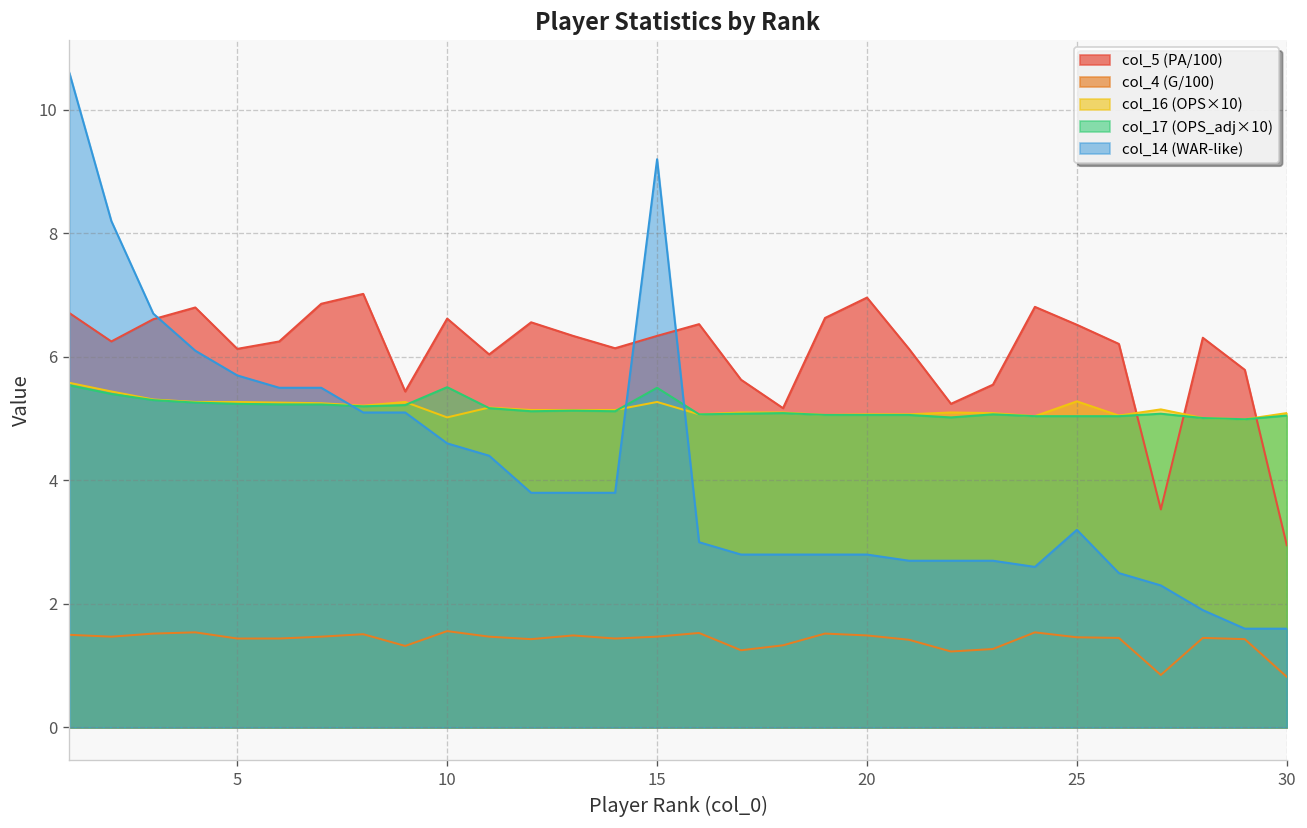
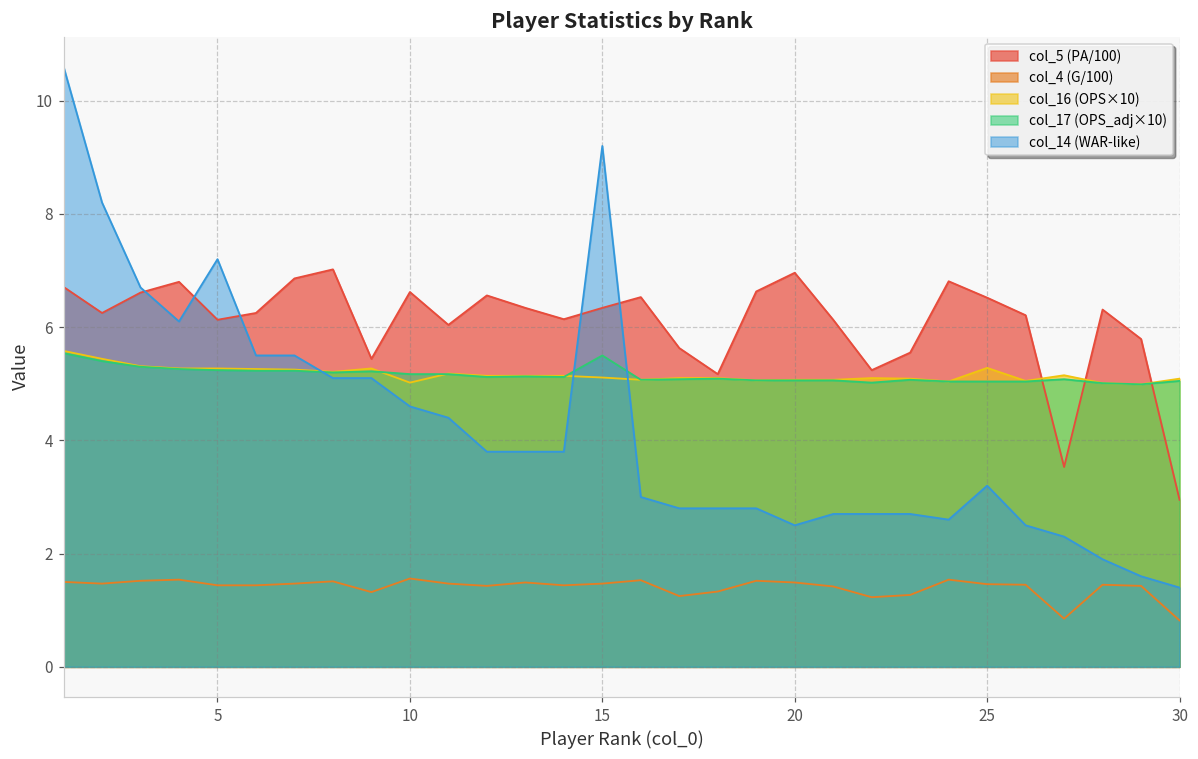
  {
    "col_16 (OPS×10)": {
      "10": 5.0,
-     "15": 5.3,
+     "15": 5.1,
      "25": 5.3
    },
    "col_17 (OPS_adj×10)": {
-     "10": 5.5,
+     "10": 5.2,
      "15": 5.5,
      "25": 5.0
    },
    "col_14 (WAR-like)": {
-     "5": 5.7,
+     "5": 7.2,
      "10": 4.6,
      "15": 9.2,
-     "20": 2.8,
+     "20": 2.5,
      "25": 3.2,
-     "30": 1.6
+     "30": 1.4
    }
  }
